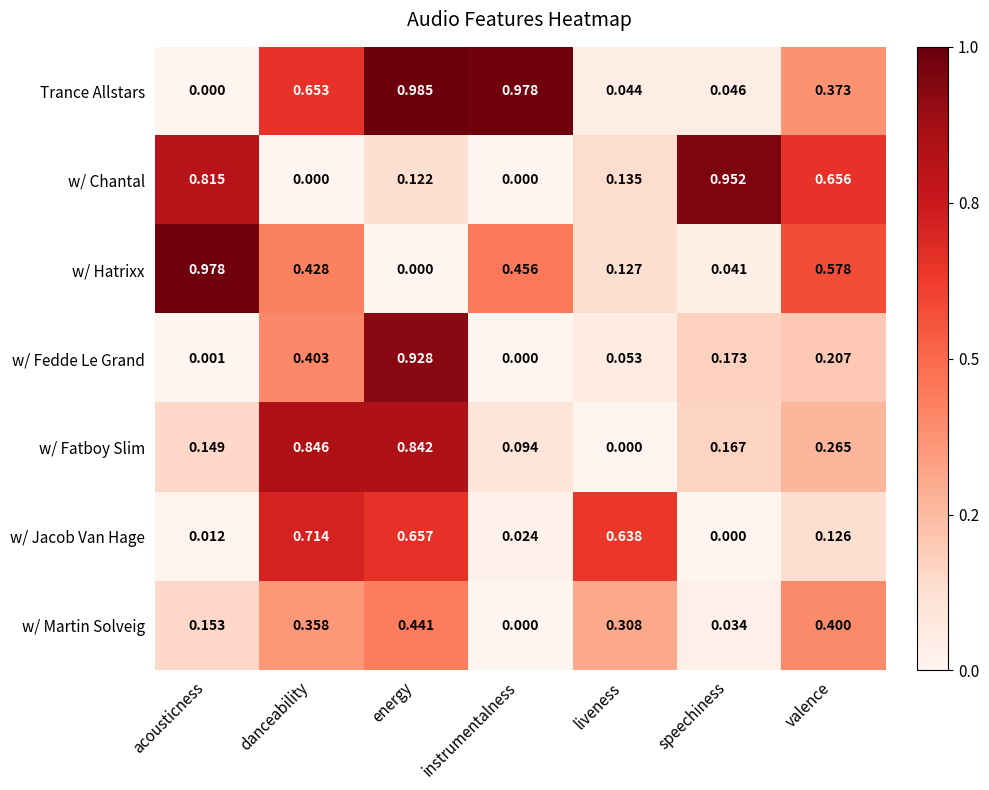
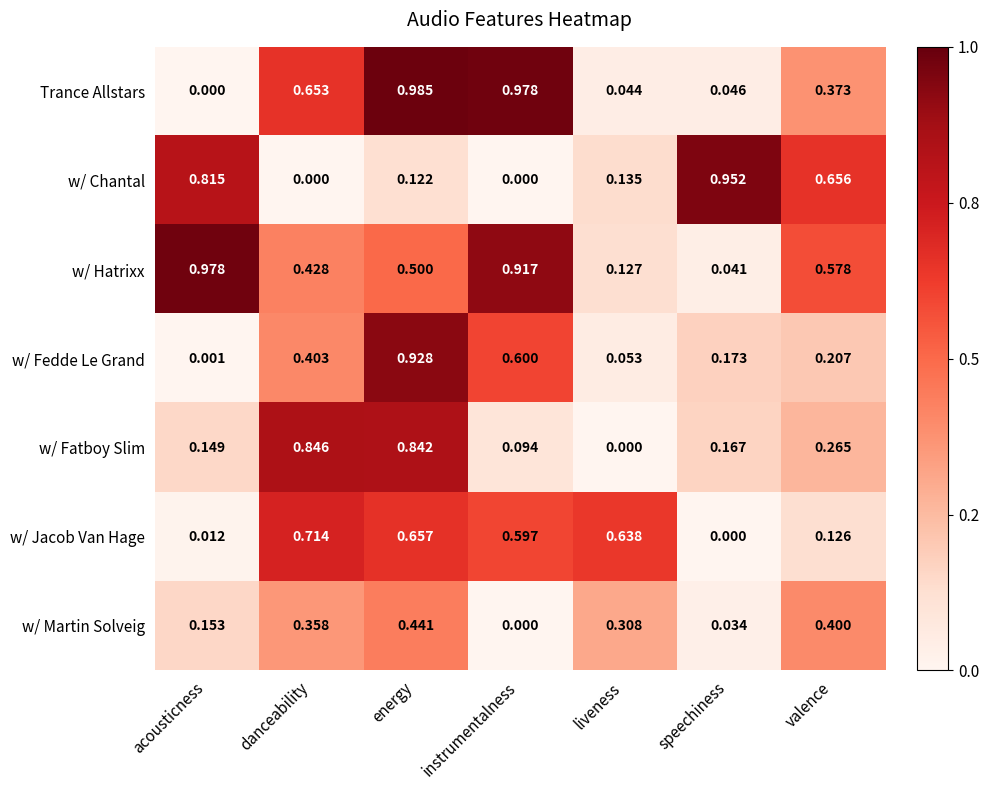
  {
    "Trance Allstars": {
      "acousticness": 0.000,
      "danceability": 0.653,
      "energy": 0.985,
      "instrumentalness": 0.978,
      "liveness": 0.044,
      "speechiness": 0.046,
      "valence": 0.373
    },
    "w/ Chantal": {
      "acousticness": 0.815,
      "danceability": 0.000,
      "energy": 0.122,
      "instrumentalness": 0.000,
      "liveness": 0.135,
      "speechiness": 0.952,
      "valence": 0.656
    },
    "w/ Hatrixx": {
      "acousticness": 0.978,
      "danceability": 0.428,
-     "energy": 0.000,
-     "instrumentalness": 0.456,
+     "energy": 0.500,
+     "instrumentalness": 0.917,
      "liveness": 0.127,
      "speechiness": 0.041,
      "valence": 0.578
    },
    "w/ Fedde Le Grand": {
      "acousticness": 0.001,
      "danceability": 0.403,
      "energy": 0.928,
-     "instrumentalness": 0.000,
+     "instrumentalness": 0.600,
      "liveness": 0.053,
      "speechiness": 0.173,
      "valence": 0.207
    },
    "w/ Fatboy Slim": {
      "acousticness": 0.149,
      "danceability": 0.846,
      "energy": 0.842,
      "instrumentalness": 0.094,
      "liveness": 0.000,
      "speechiness": 0.167,
      "valence": 0.265
    },
    "w/ Jacob Van Hage": {
      "acousticness": 0.012,
      "danceability": 0.714,
      "energy": 0.657,
-     "instrumentalness": 0.024,
+     "instrumentalness": 0.597,
      "liveness": 0.638,
      "speechiness": 0.000,
      "valence": 0.126
    },
    "w/ Martin Solveig": {
      "acousticness": 0.153,
      "danceability": 0.358,
      "energy": 0.441,
      "instrumentalness": 0.000,
      "liveness": 0.308,
      "speechiness": 0.034,
      "valence": 0.400
    }
  }
